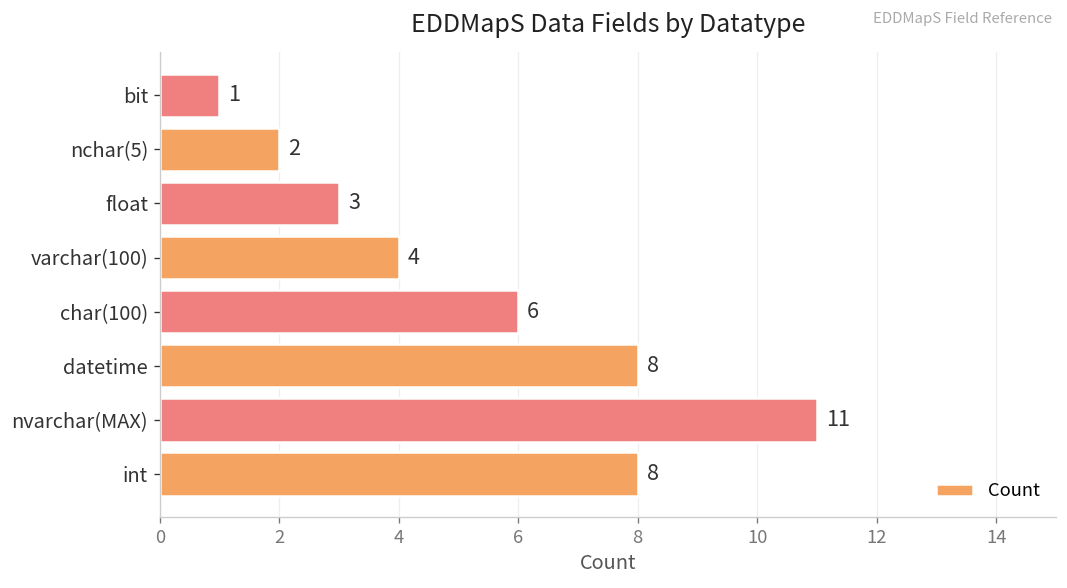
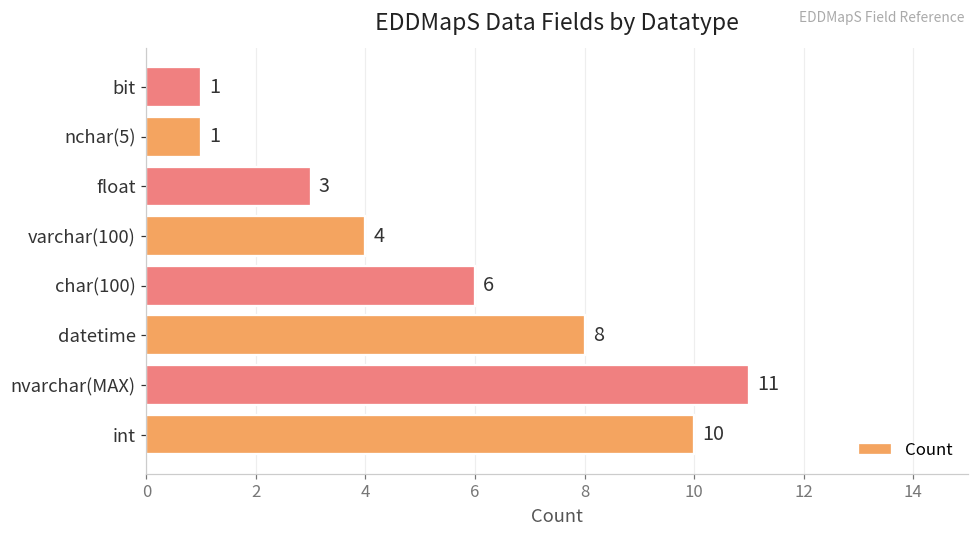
  {
    "bit": 1,
-   "nchar(5)": 2,
+   "nchar(5)": 1,
    "float": 3,
    "varchar(100)": 4,
    "char(100)": 6,
    "datetime": 8,
    "nvarchar(MAX)": 11,
-   "int": 8
+   "int": 10
  }
